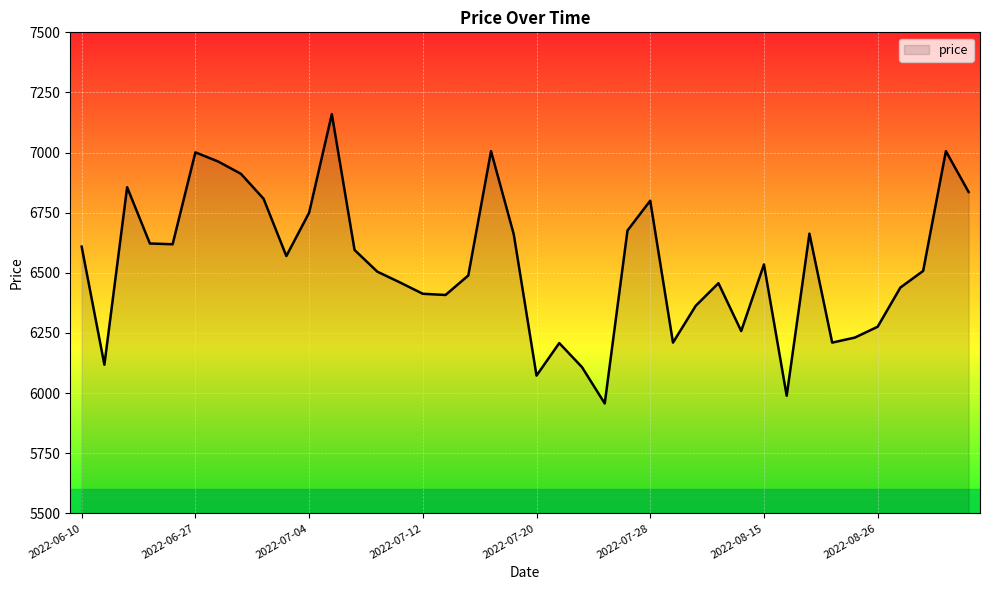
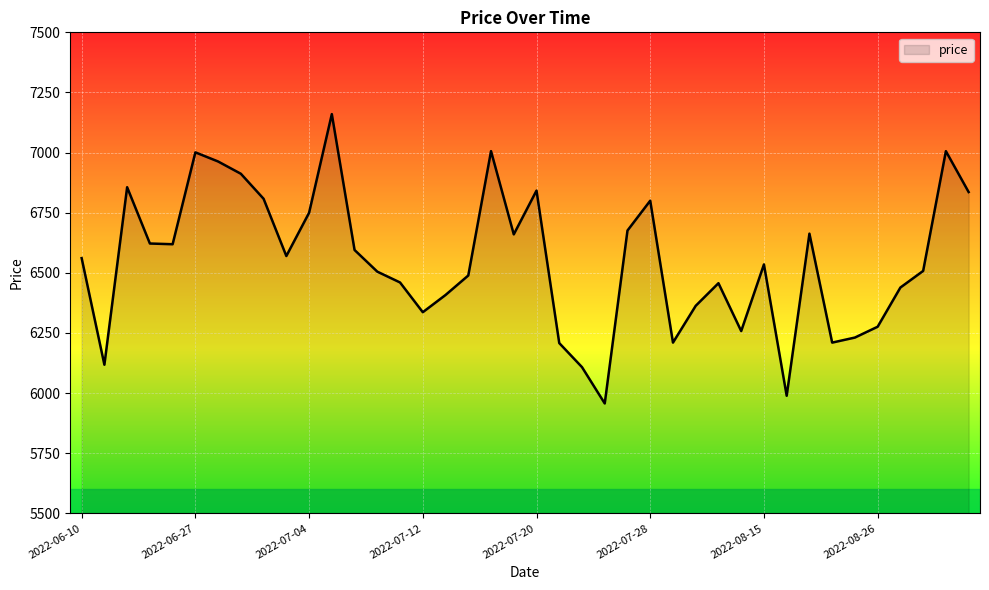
  {
-   "2022-06-10": 6610,
+   "2022-06-10": 6560,
    "2022-06-27": 7000,
    "2022-07-04": 6750,
-   "2022-07-12": 6410,
-   "2022-07-20": 6070,
+   "2022-07-12": 6340,
+   "2022-07-20": 6840,
    "2022-07-28": 6800,
    "2022-08-15": 6540,
    "2022-08-26": 6280
  }
